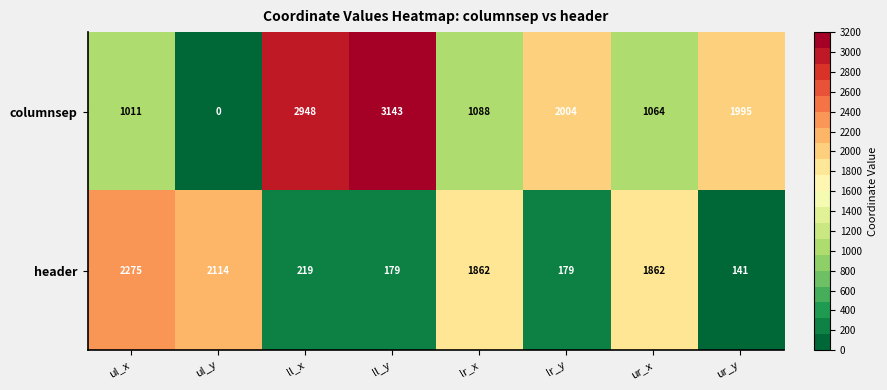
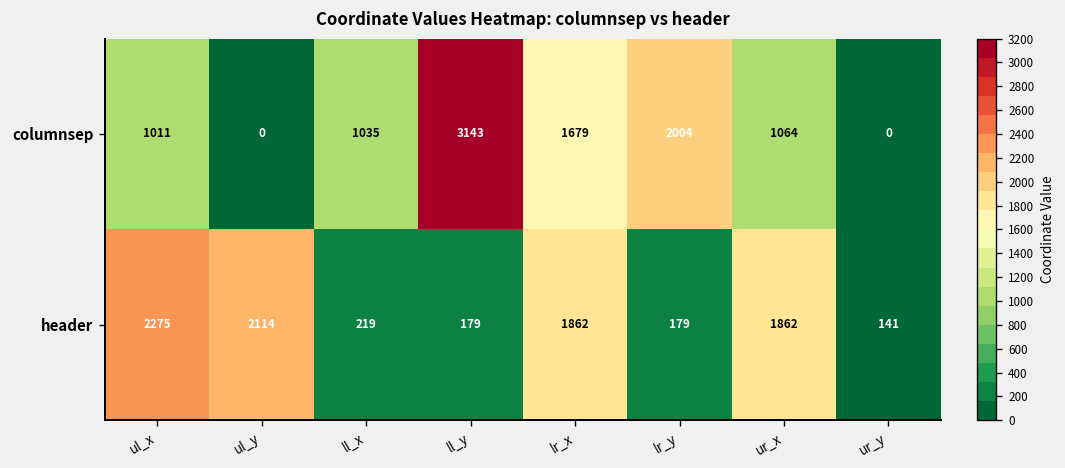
  {
    "columnsep": {
      "ul_x": 1011,
      "ul_y": 0,
-     "ll_x": 2948,
+     "ll_x": 1035,
      "ll_y": 3143,
-     "lr_x": 1088,
+     "lr_x": 1679,
      "lr_y": 2004,
      "ur_x": 1064,
-     "ur_y": 1995
+     "ur_y": 0
    },
    "header": {
      "ul_x": 2275,
      "ul_y": 2114,
      "ll_x": 219,
      "ll_y": 179,
      "lr_x": 1862,
      "lr_y": 179,
      "ur_x": 1862,
      "ur_y": 141
    }
  }
